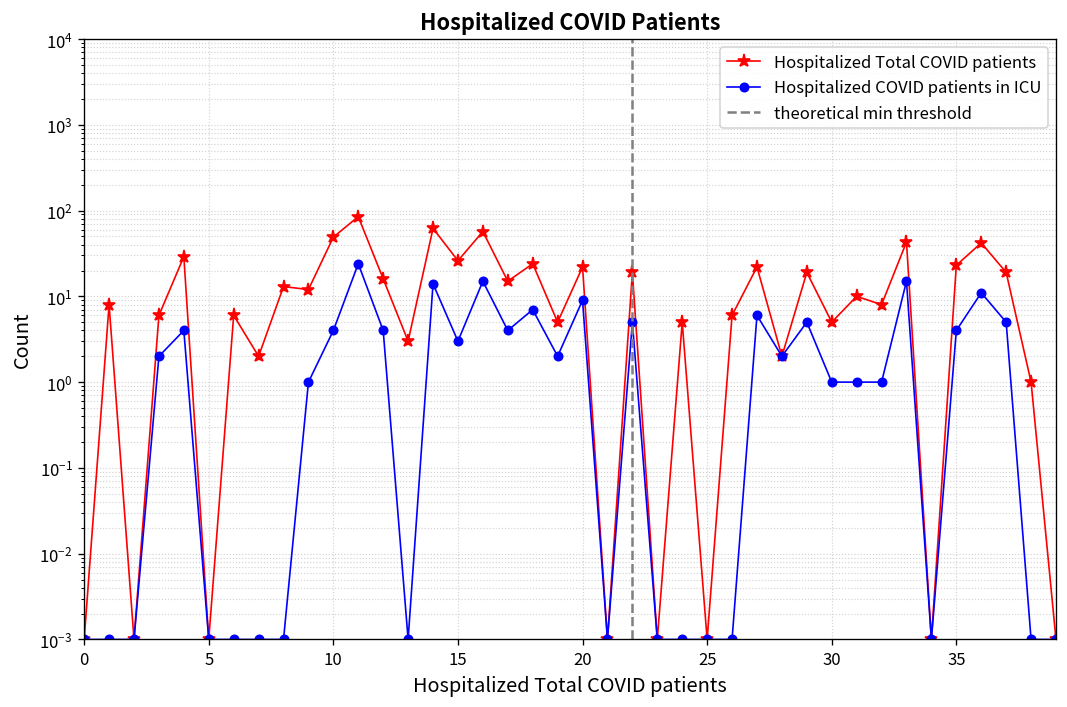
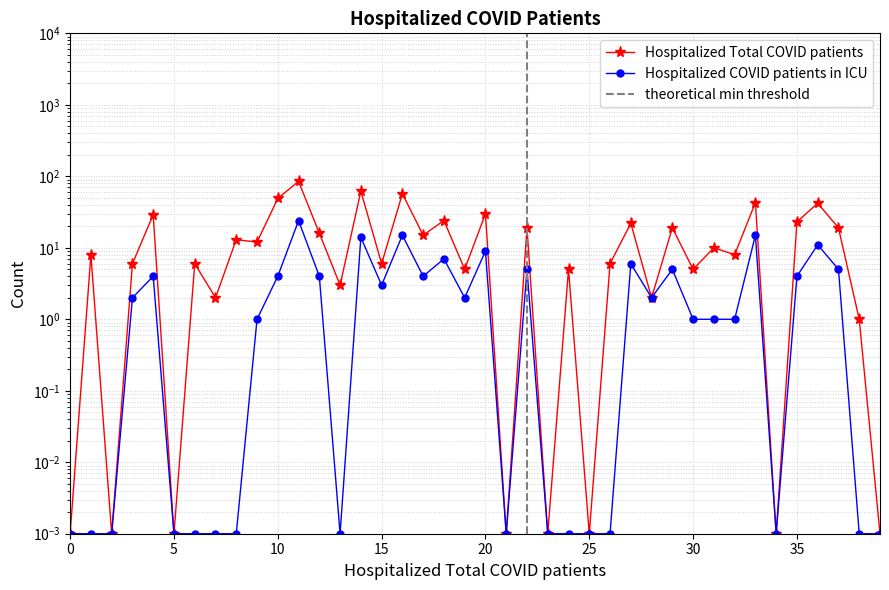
  {
    "Hospitalized Total COVID patients": {
      "10": 50,
-     "15": 26,
-     "20": 22,
+     "15": 6,
+     "20": 30,
      "30": 5,
      "35": 23
    },
    "Hospitalized COVID patients in ICU": {
      "10": 4,
      "15": 3,
      "20": 9,
      "30": 1,
      "35": 4
    }
  }
